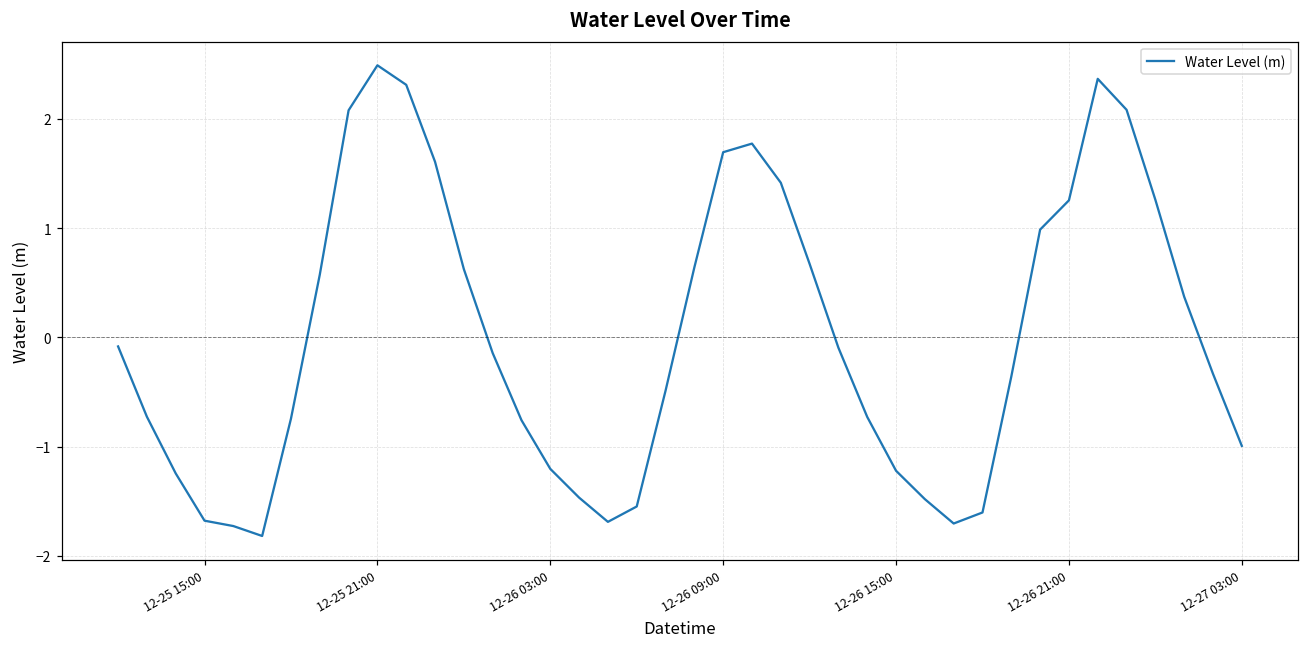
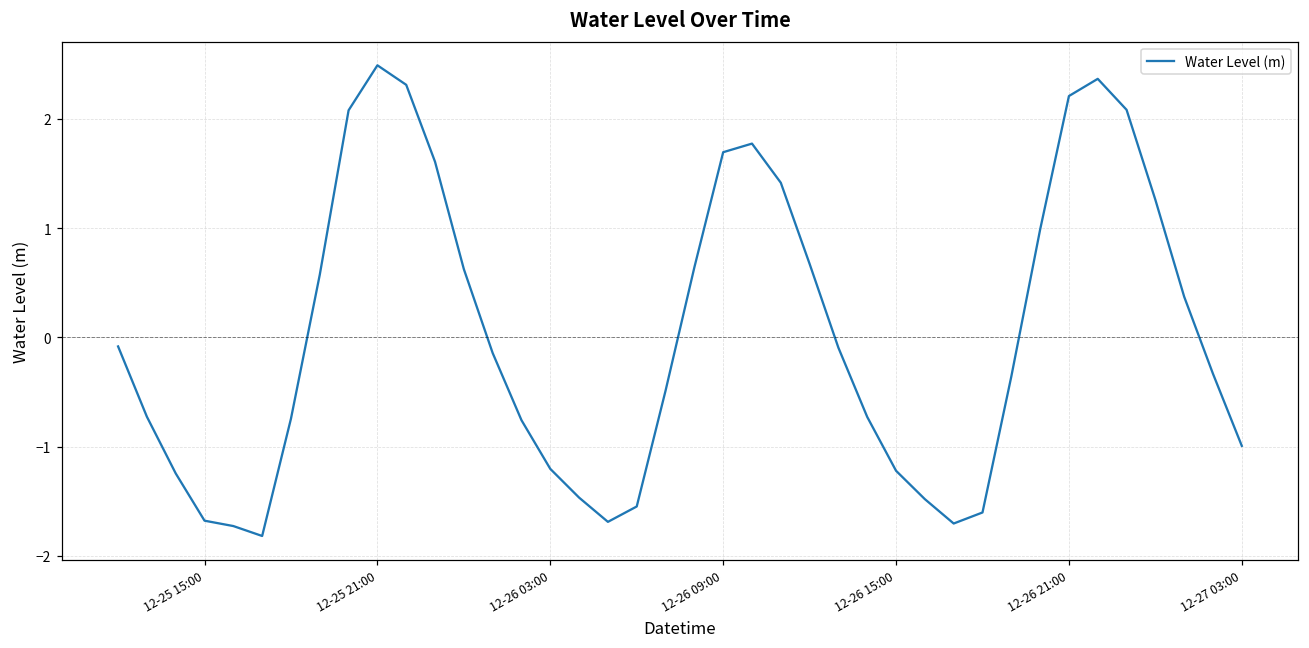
  {
    "12-25 15:00": -1.7,
    "12-25 21:00": 2.5,
    "12-26 03:00": -1.2,
    "12-26 09:00": 1.7,
    "12-26 15:00": -1.2,
-   "12-26 21:00": 1.3,
+   "12-26 21:00": 2.2,
    "12-27 03:00": -1.0
  }
